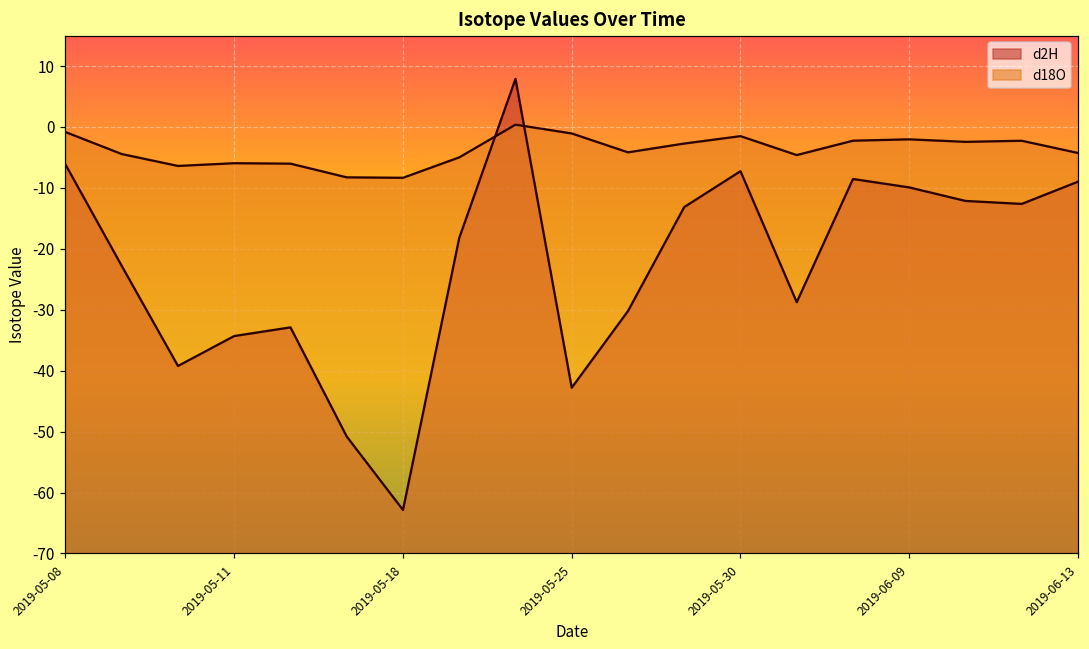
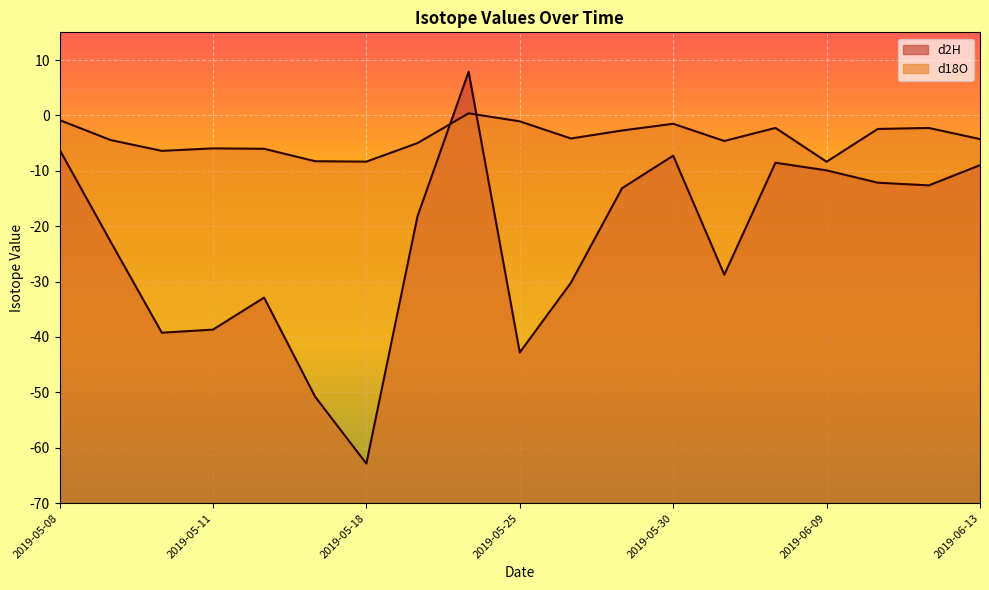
  {
    "d2H": {
      "2019-05-08": -6,
-     "2019-05-11": -34,
+     "2019-05-11": -39,
      "2019-05-18": -63,
      "2019-05-25": -43,
      "2019-05-30": -7,
      "2019-06-09": -10,
      "2019-06-13": -9
    },
    "d18O": {
      "2019-05-08": -1,
      "2019-05-11": -6,
      "2019-05-18": -8,
      "2019-05-25": -1,
      "2019-05-30": -2,
-     "2019-06-09": -2,
+     "2019-06-09": -8,
      "2019-06-13": -4
    }
  }
